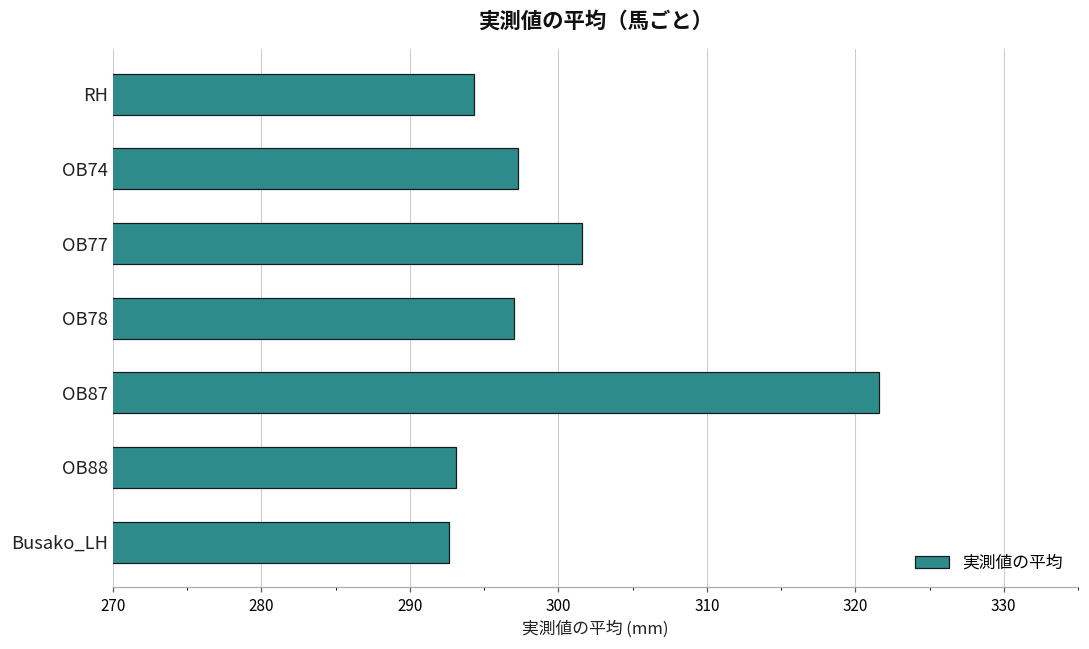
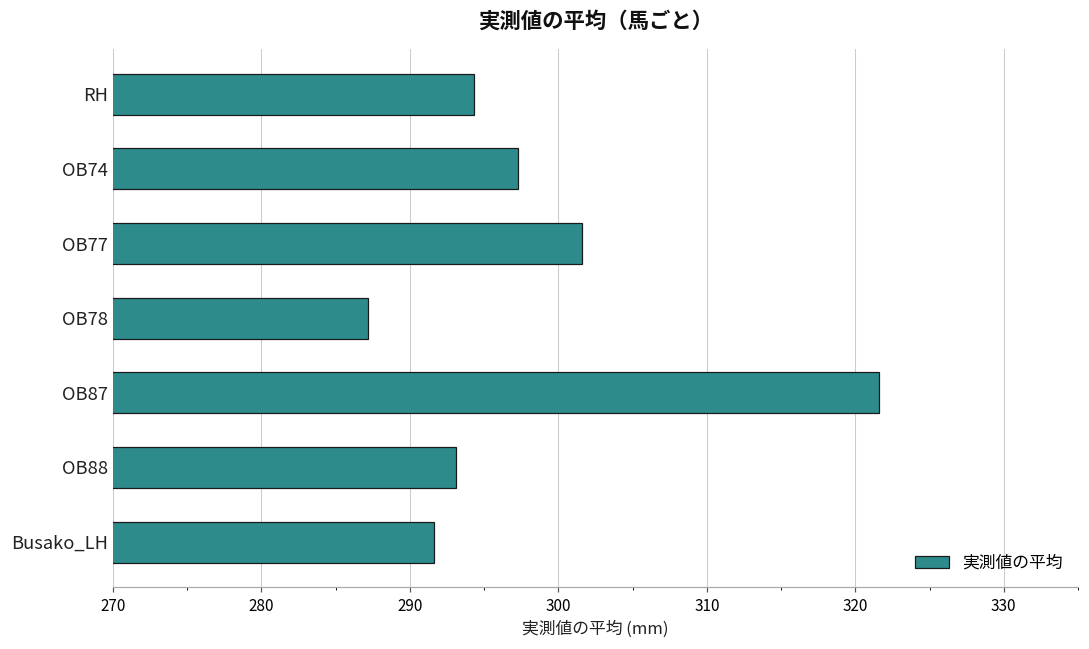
  {
    "RH": 294.3,
    "OB74": 297.3,
    "OB77": 301.6,
-   "OB78": 297.0,
+   "OB78": 287.2,
    "OB87": 321.6,
    "OB88": 293.1,
-   "Busako_LH": 292.6
+   "Busako_LH": 291.6
  }
